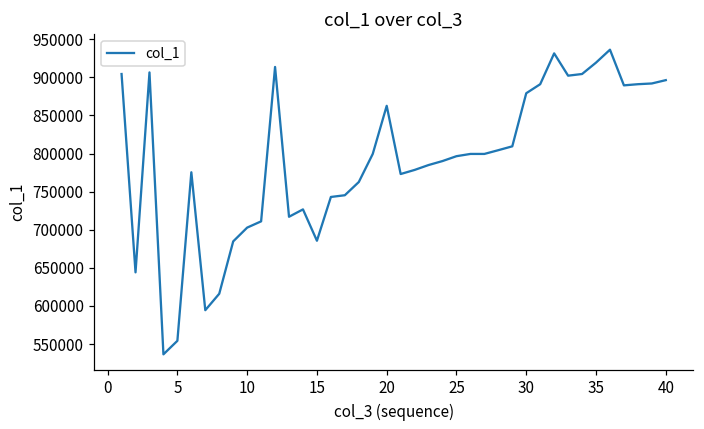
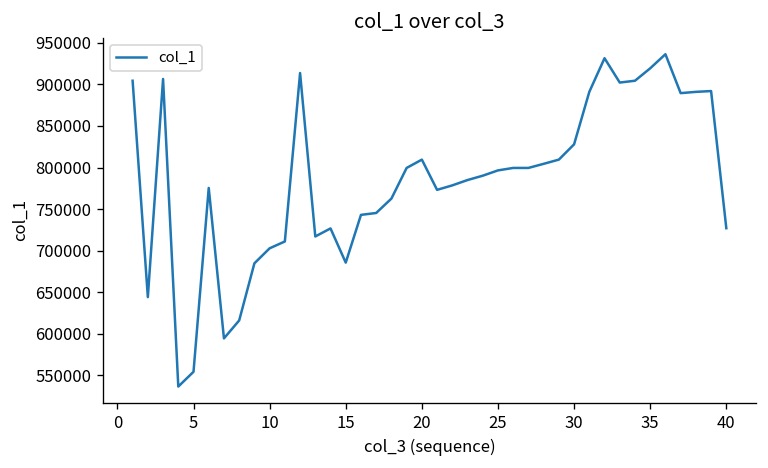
  {
    "5": 550000,
    "10": 700000,
    "15": 690000,
-   "20": 860000,
+   "20": 810000,
    "25": 800000,
-   "30": 880000,
+   "30": 830000,
    "35": 920000,
-   "40": 900000
+   "40": 730000
  }
